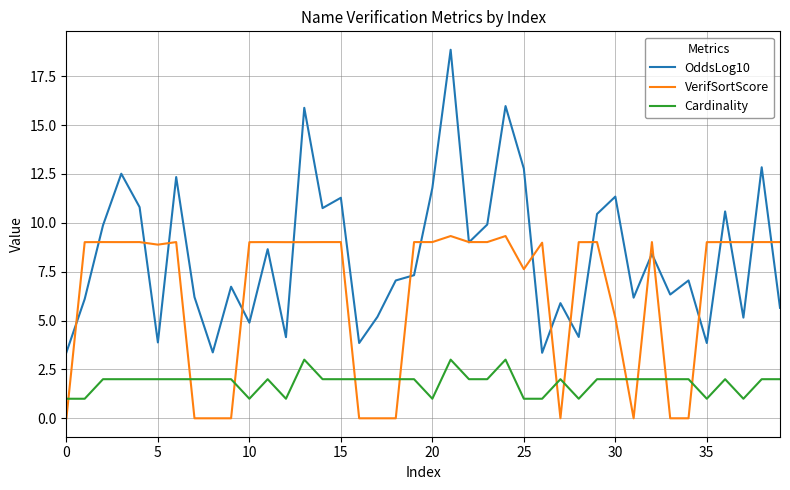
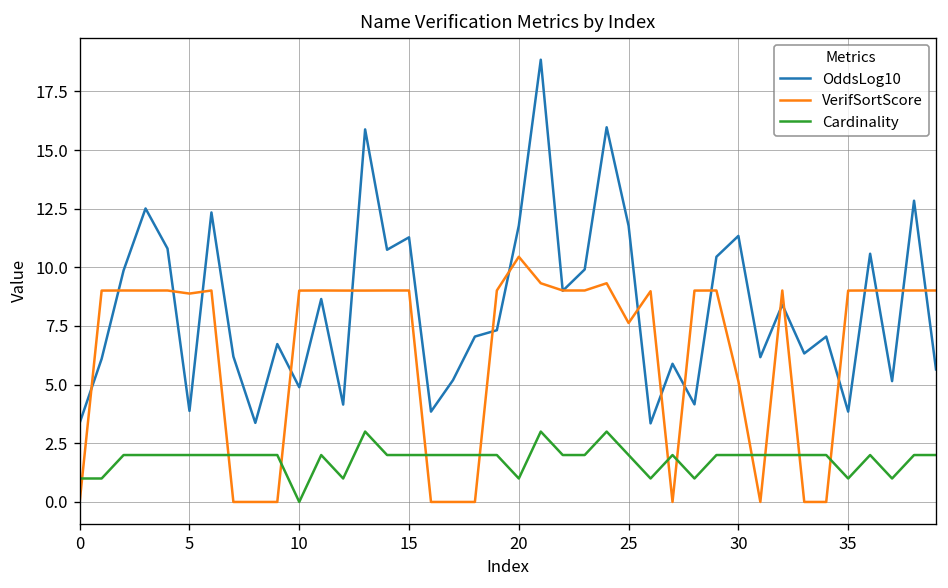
  {
    "OddsLog10": {
      "0": 3.4,
      "5": 3.9,
      "10": 4.9,
      "15": 11.3,
      "20": 11.8,
-     "25": 12.8,
+     "25": 11.8,
      "30": 11.3,
      "35": 3.9
    },
    "VerifSortScore": {
      "0": 0.0,
      "5": 8.9,
      "10": 9.0,
      "15": 9.0,
-     "20": 9.0,
+     "20": 10.5,
      "25": 7.6,
      "30": 5.1,
      "35": 9.0
    },
    "Cardinality": {
      "0": 1,
      "5": 2,
-     "10": 1,
+     "10": 0,
      "15": 2,
      "20": 1,
-     "25": 1,
+     "25": 2,
      "30": 2,
      "35": 1
    }
  }
